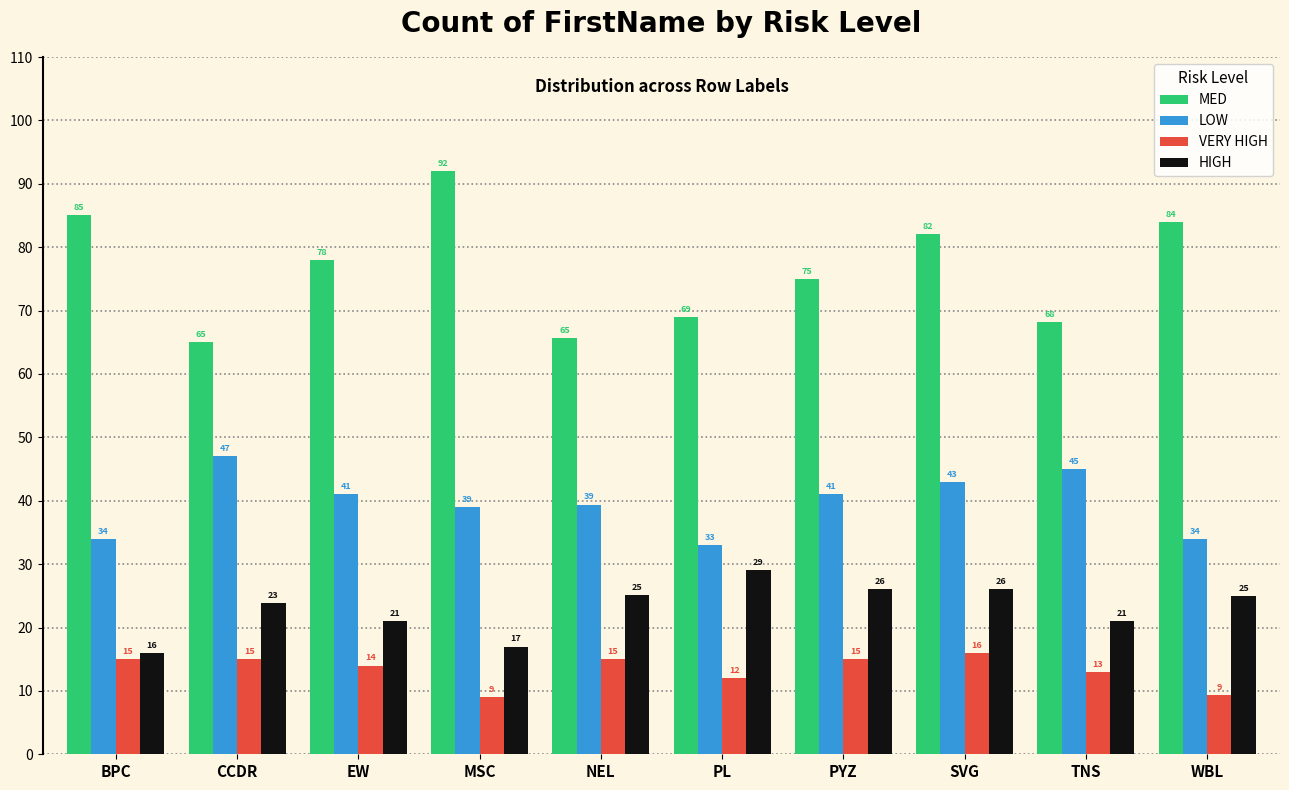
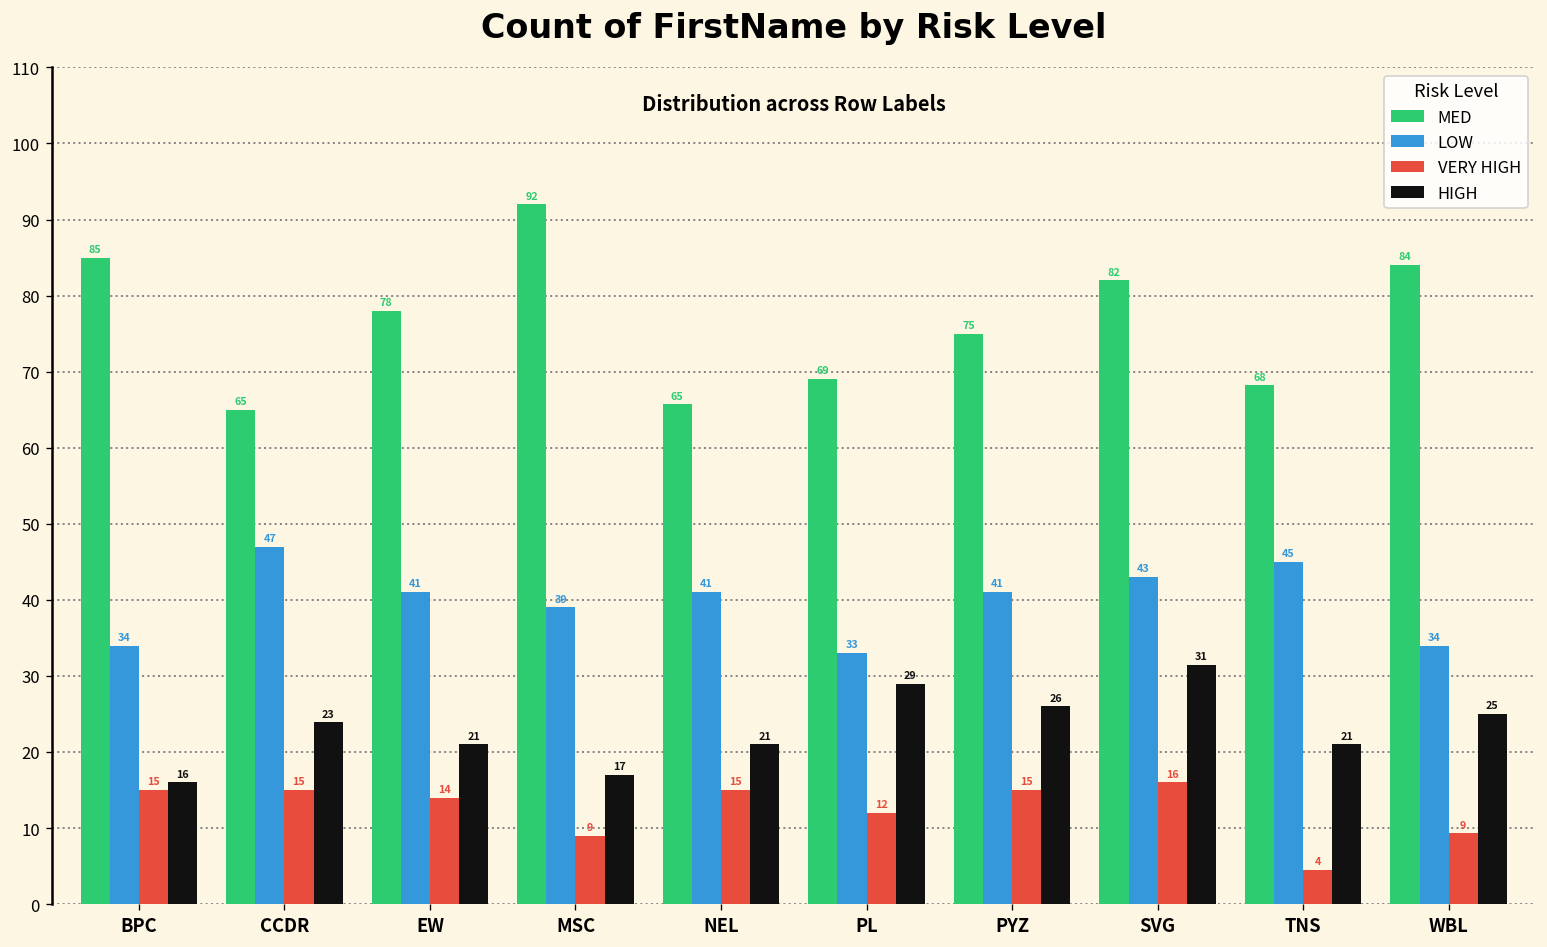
  {
    "MED": {
      "BPC": 85,
      "CCDR": 65,
      "EW": 78,
      "MSC": 92,
      "PL": 69,
      "PYZ": 75,
      "SVG": 82,
      "TNS": 68,
      "WBL": 84
    },
    "LOW": {
      "BPC": 34,
      "CCDR": 47,
      "EW": 41,
      "MSC": 39,
-     "NEL": 39,
+     "NEL": 41,
      "PL": 33,
      "PYZ": 41,
      "SVG": 43,
      "TNS": 45,
      "WBL": 34
    },
    "VERY HIGH": {
      "BPC": 15,
      "CCDR": 15,
      "EW": 14,
      "MSC": 9,
      "NEL": 15,
      "PL": 12,
      "PYZ": 15,
      "SVG": 16,
-     "TNS": 13,
+     "TNS": 4,
      "WBL": 9
    },
    "HIGH": {
      "BPC": 16,
      "EW": 21,
      "MSC": 17,
-     "NEL": 25,
+     "NEL": 21,
      "PL": 29,
      "PYZ": 26,
-     "SVG": 26,
+     "SVG": 31,
      "TNS": 21,
      "WBL": 25
    }
  }
